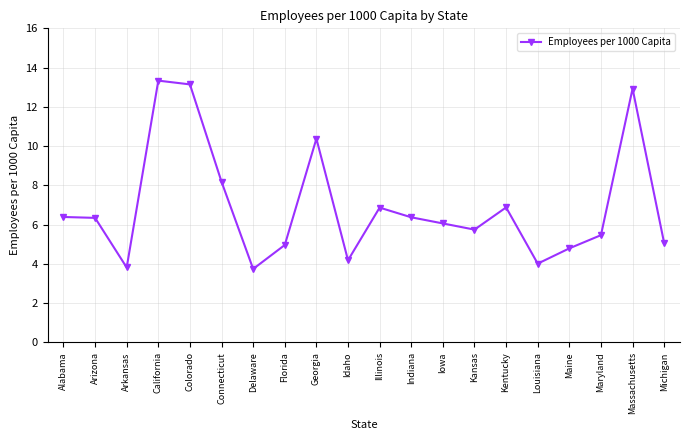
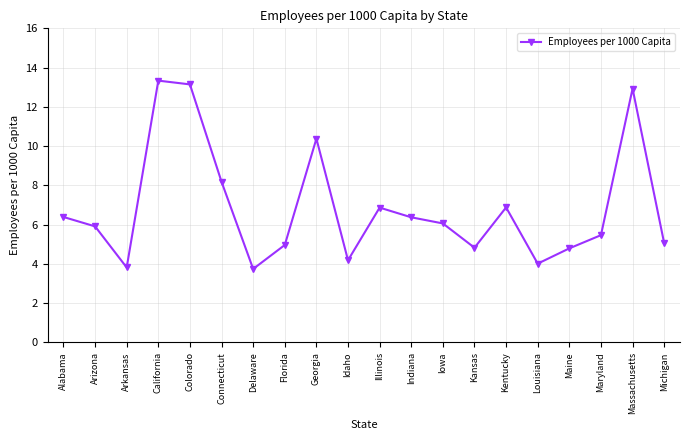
  {
    "Alabama": 6.4,
-   "Arizona": 6.3,
+   "Arizona": 5.9,
    "Arkansas": 3.8,
    "California": 13.3,
    "Colorado": 13.1,
    "Connecticut": 8.2,
    "Delaware": 3.7,
    "Florida": 5.0,
    "Georgia": 10.4,
    "Idaho": 4.2,
    "Illinois": 6.9,
    "Indiana": 6.4,
    "Iowa": 6.1,
-   "Kansas": 5.7,
+   "Kansas": 4.8,
    "Kentucky": 6.9,
    "Louisiana": 4.0,
    "Maine": 4.8,
    "Maryland": 5.5,
    "Massachusetts": 12.9,
    "Michigan": 5.1
  }
